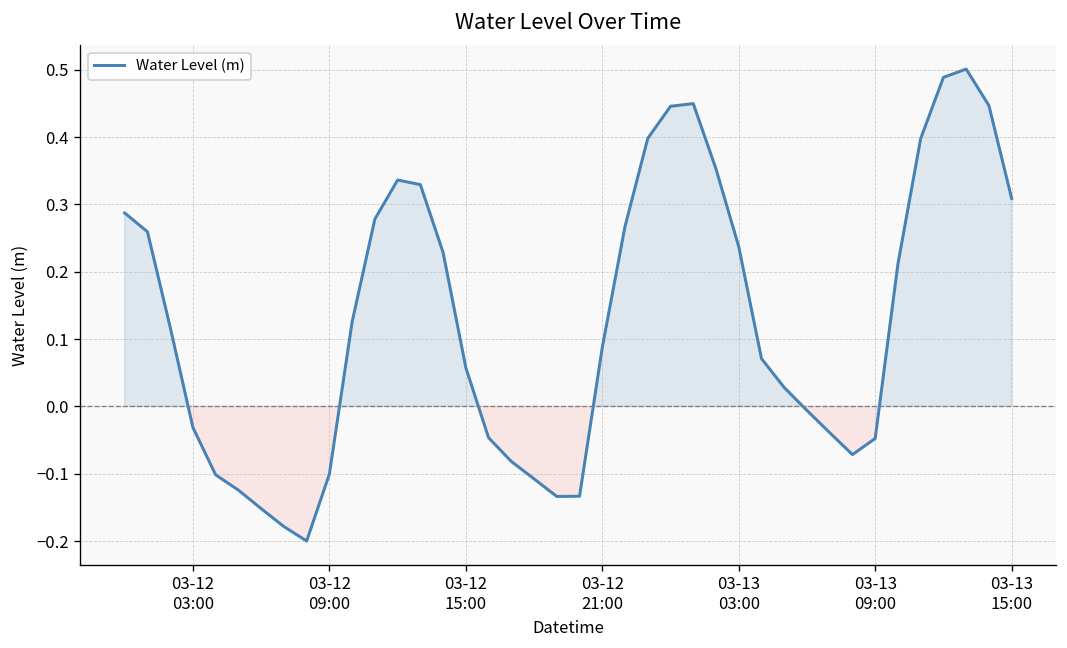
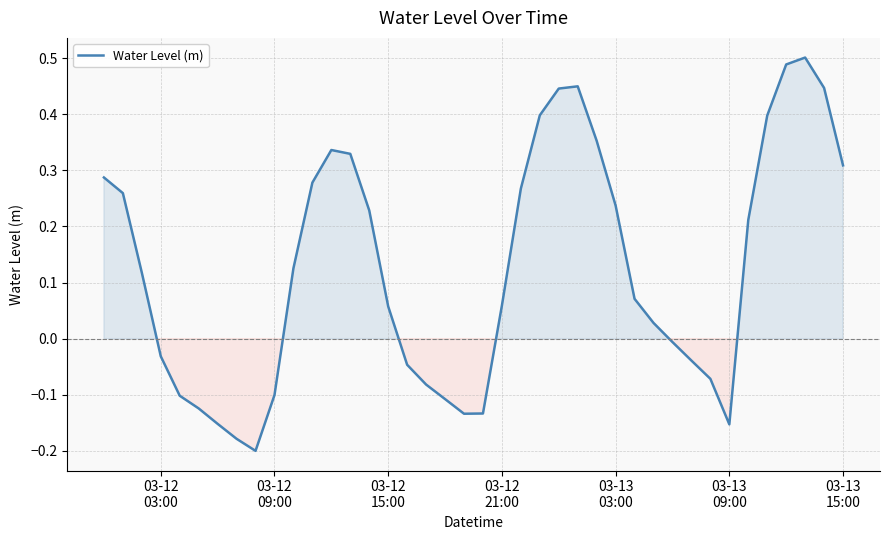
  {
    "03-12 03:00": -0.03,
    "03-12 09:00": -0.10,
    "03-12 15:00": 0.06,
-   "03-12 21:00": 0.09,
+   "03-12 21:00": 0.06,
    "03-13 03:00": 0.24,
-   "03-13 09:00": -0.05,
+   "03-13 09:00": -0.15,
    "03-13 15:00": 0.31
  }
